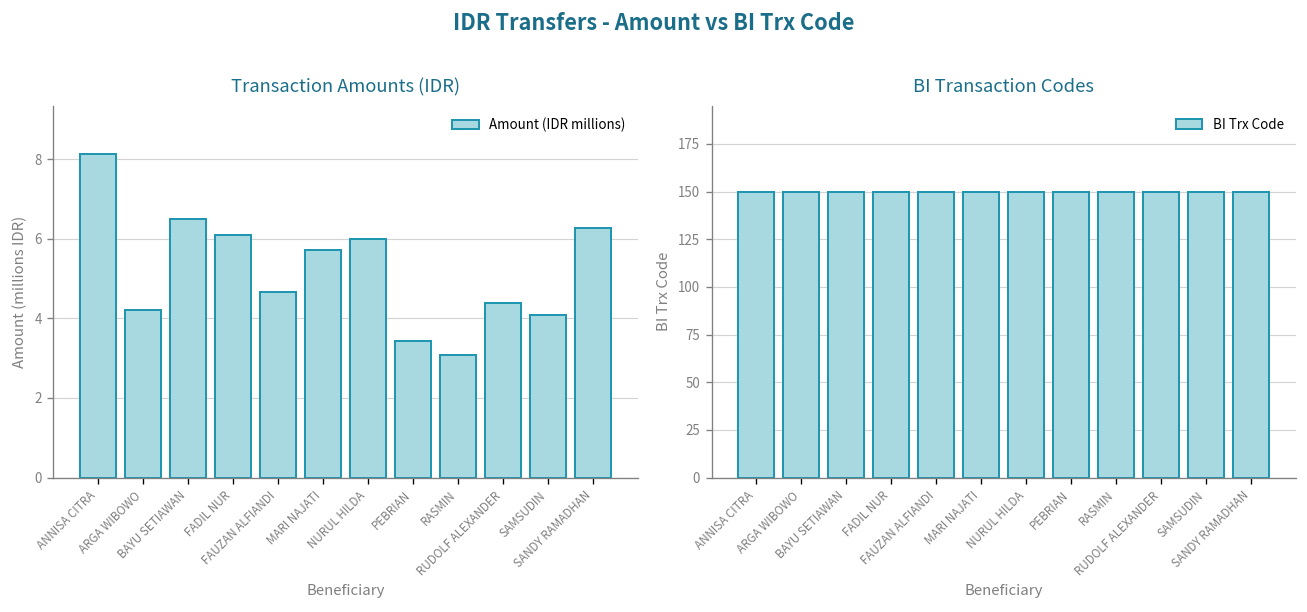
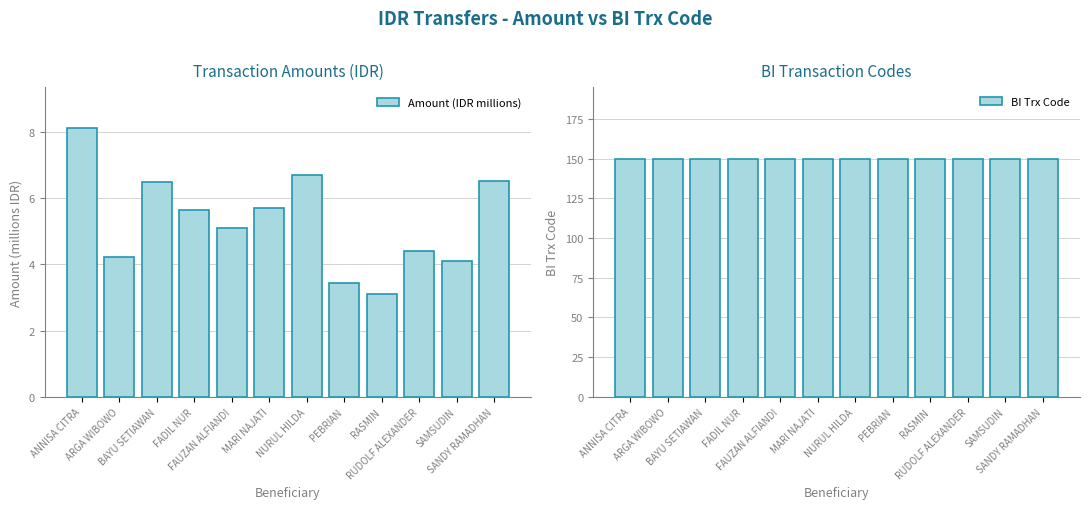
  {
    "Transaction Amounts (IDR)": {
      "ANNISA CITRA": 8.1,
      "ARGA WIBOWO": 4.2,
      "BAYU SETIAWAN": 6.5,
-     "FADIL NUR": 6.1,
-     "FAUZAN ALFIANDI": 4.7,
+     "FADIL NUR": 5.6,
+     "FAUZAN ALFIANDI": 5.1,
      "MARI NAJATI": 5.7,
-     "NURUL HILDA": 6.0,
+     "NURUL HILDA": 6.7,
      "PEBRIAN": 3.4,
      "RASMIN": 3.1,
      "RUDOLF ALEXANDER": 4.4,
      "SAMSUDIN": 4.1,
-     "SANDY RAMADHAN": 6.3
+     "SANDY RAMADHAN": 6.5
    },
    "BI Transaction Codes": {
      "ANNISA CITRA": 150,
      "ARGA WIBOWO": 150,
      "BAYU SETIAWAN": 150,
      "FADIL NUR": 150,
      "FAUZAN ALFIANDI": 150,
      "MARI NAJATI": 150,
      "NURUL HILDA": 150,
      "PEBRIAN": 150,
      "RASMIN": 150,
      "RUDOLF ALEXANDER": 150,
      "SAMSUDIN": 150,
      "SANDY RAMADHAN": 150
    }
  }
